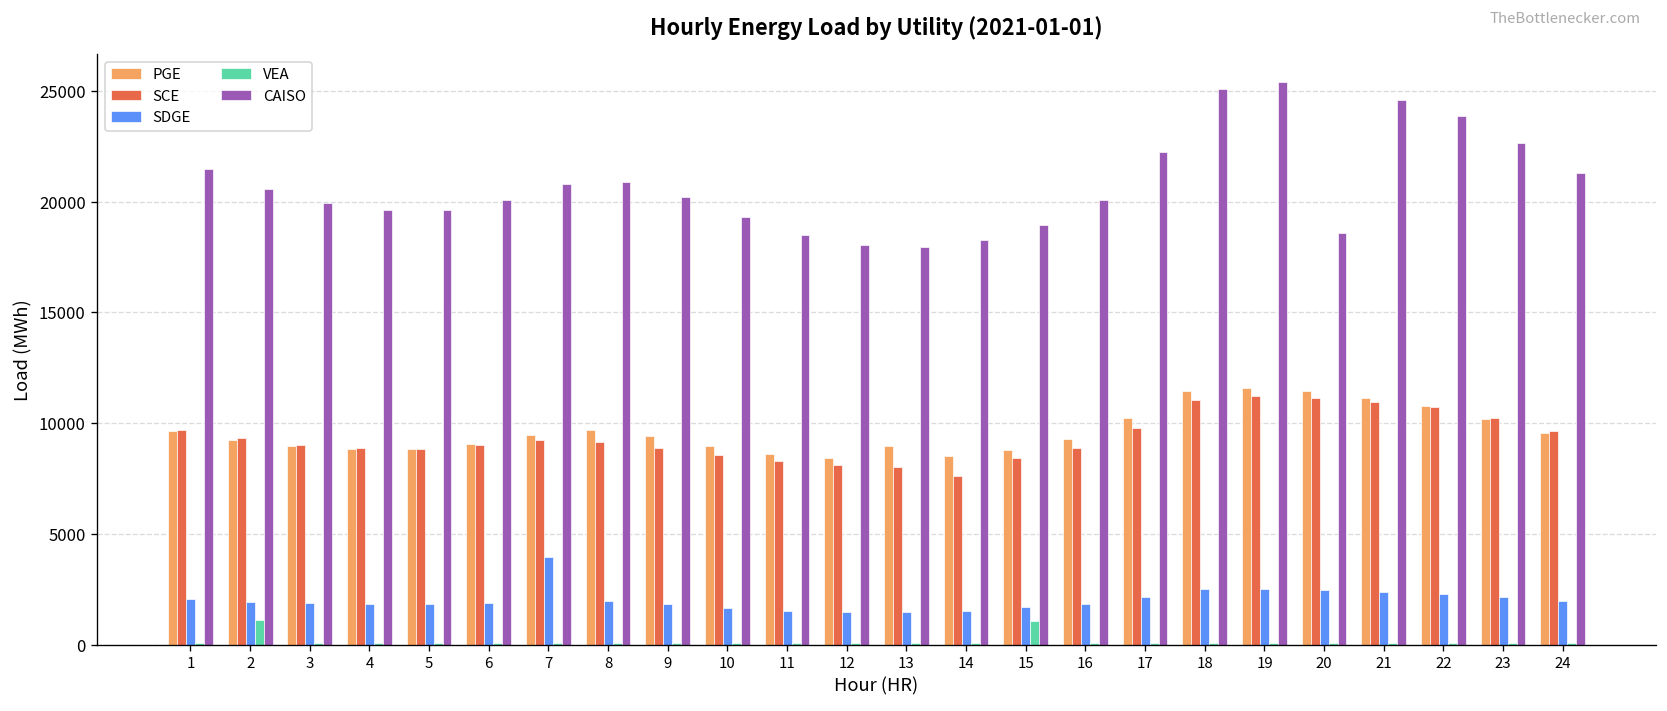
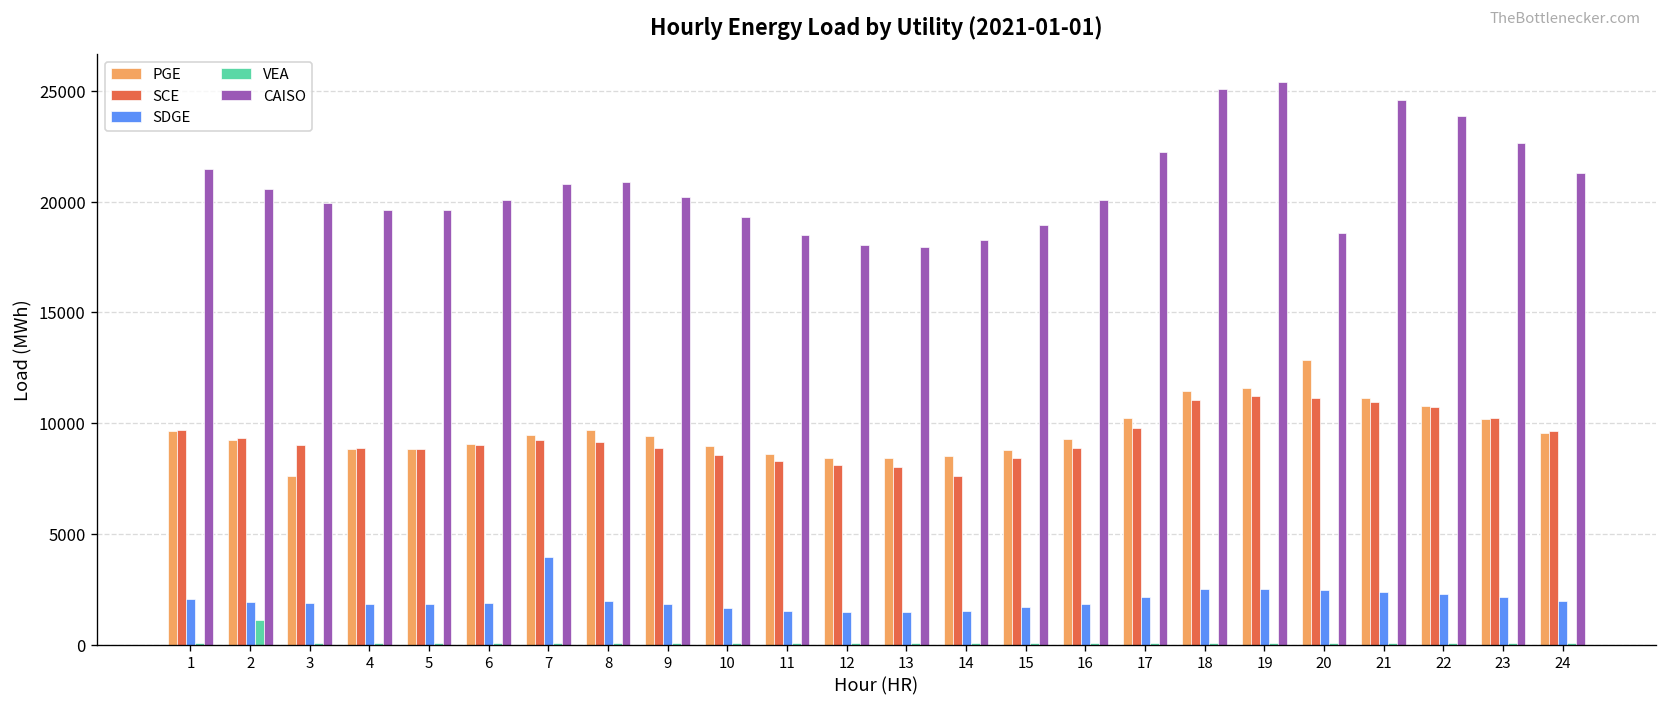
  {
    "PGE": {
      "1": 9600,
      "2": 9300,
-     "3": 9000,
+     "3": 7600,
      "4": 8800,
      "5": 8800,
      "6": 9100,
      "7": 9500,
      "8": 9700,
      "9": 9400,
      "10": 9000,
      "11": 8600,
      "12": 8400,
-     "13": 9000,
+     "13": 8400,
      "14": 8500,
      "15": 8800,
      "16": 9300,
      "17": 10200,
      "18": 11400,
      "19": 11600,
-     "20": 11400,
+     "20": 12900,
      "21": 11200,
      "22": 10800,
      "23": 10200,
      "24": 9600
    },
    "SCE": {
      "1": 9700,
      "2": 9300,
      "3": 9000,
      "4": 8900,
      "5": 8900,
      "6": 9000,
      "7": 9200,
      "8": 9100,
      "9": 8900,
      "10": 8600,
      "11": 8300,
      "12": 8100,
      "13": 8000,
      "14": 7600,
      "15": 8400,
      "16": 8900,
      "17": 9800,
      "18": 11100,
      "19": 11200,
      "20": 11100,
      "21": 11000,
      "22": 10700,
      "23": 10200,
      "24": 9700
    },
    "SDGE": {
      "1": 2000,
      "2": 1900,
      "3": 1900,
      "4": 1800,
      "5": 1800,
      "6": 1900,
      "7": 4000,
      "8": 2000,
      "9": 1800,
      "10": 1700,
      "11": 1500,
      "12": 1500,
      "13": 1500,
      "14": 1500,
      "15": 1700,
      "16": 1800,
      "17": 2200,
      "18": 2500,
      "19": 2500,
      "20": 2500,
      "21": 2400,
      "22": 2300,
      "23": 2200,
      "24": 2000
    },
    "VEA": {
      "2": 1100,
-     "15": 1000
+     "15": 100
    },
    "CAISO": {
      "1": 21400,
      "2": 20600,
      "3": 19900,
      "4": 19600,
      "5": 19600,
      "6": 20000,
      "7": 20800,
      "8": 20900,
      "9": 20200,
      "10": 19300,
      "11": 18500,
      "12": 18000,
      "13": 17900,
      "14": 18200,
      "15": 18900,
      "16": 20100,
      "17": 22200,
      "18": 25100,
      "19": 25400,
      "20": 18600,
      "21": 24600,
      "22": 23900,
      "23": 22600,
      "24": 21300
    }
  }
